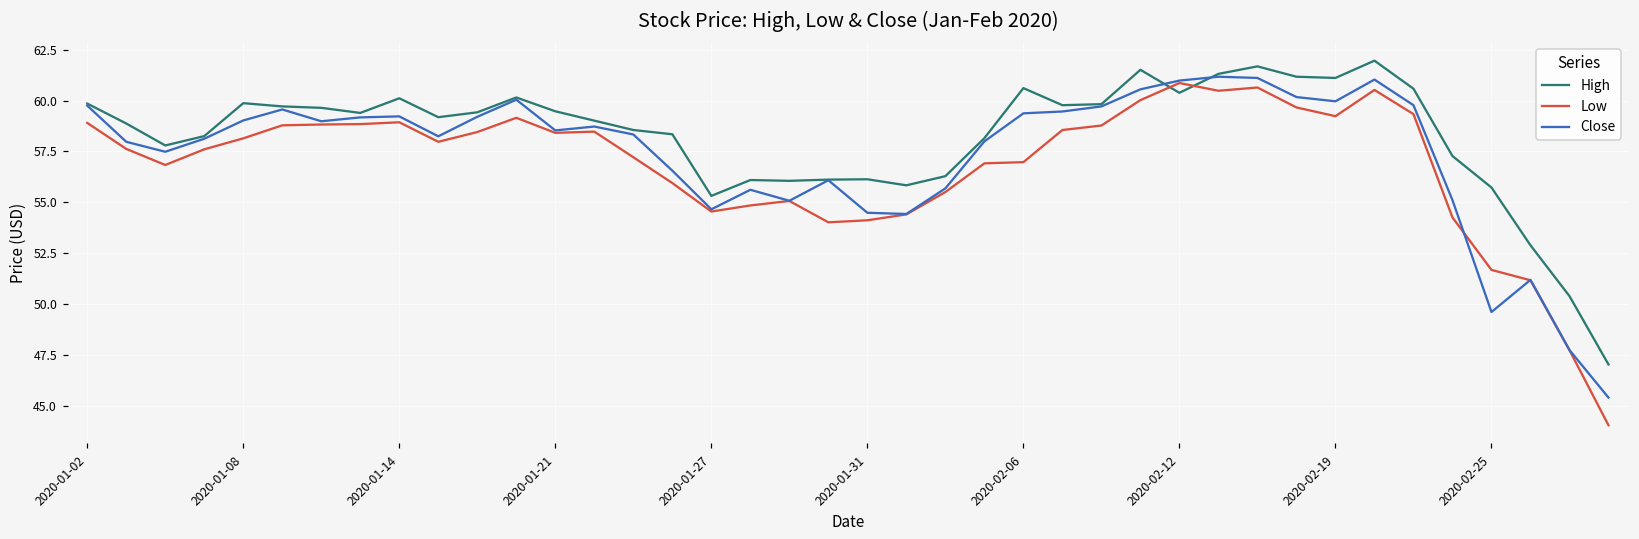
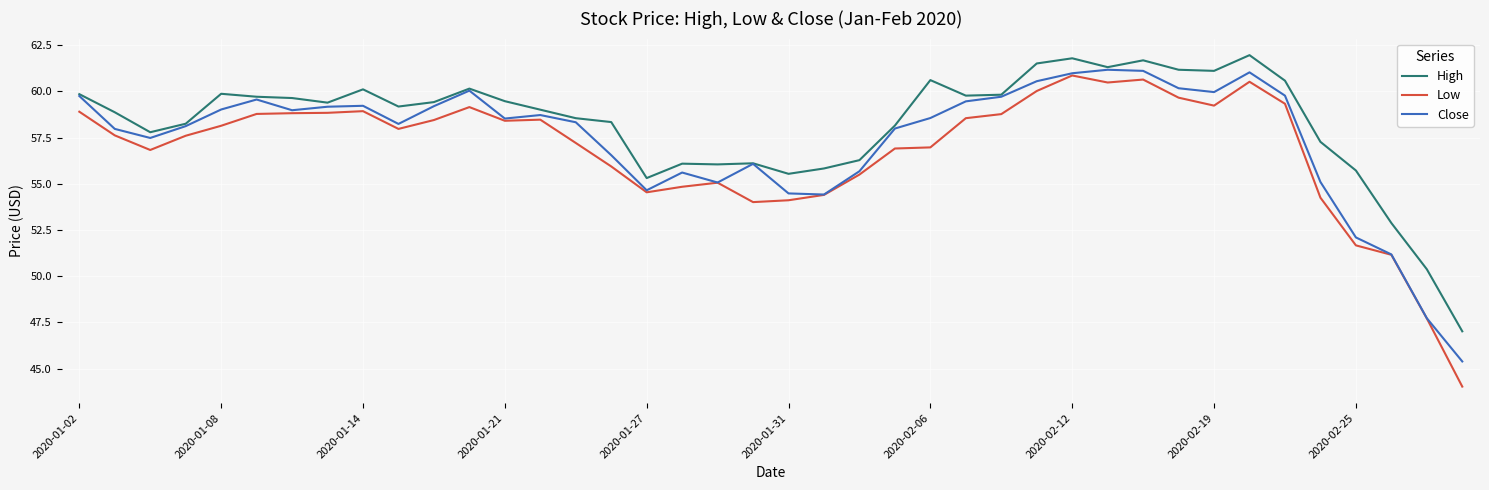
  {
    "High": {
      "2020-01-08": 59.9,
      "2020-01-14": 60.1,
      "2020-01-21": 59.5,
      "2020-01-27": 55.3,
-     "2020-01-31": 56.1,
+     "2020-01-31": 55.5,
      "2020-02-06": 60.6,
-     "2020-02-12": 60.4,
+     "2020-02-12": 61.8,
      "2020-02-19": 61.1,
      "2020-02-25": 55.7
    },
    "Low": {
      "2020-01-02": 58.9,
      "2020-01-08": 58.1,
      "2020-01-14": 58.9,
      "2020-01-31": 54.1,
      "2020-02-06": 57.0,
      "2020-02-19": 59.2,
      "2020-02-25": 51.7
    },
    "Close": {
      "2020-01-08": 59.0,
      "2020-01-14": 59.2,
      "2020-01-31": 54.5,
-     "2020-02-06": 59.4,
+     "2020-02-06": 58.6,
      "2020-02-19": 60.0,
-     "2020-02-25": 49.6
+     "2020-02-25": 52.1
    }
  }
